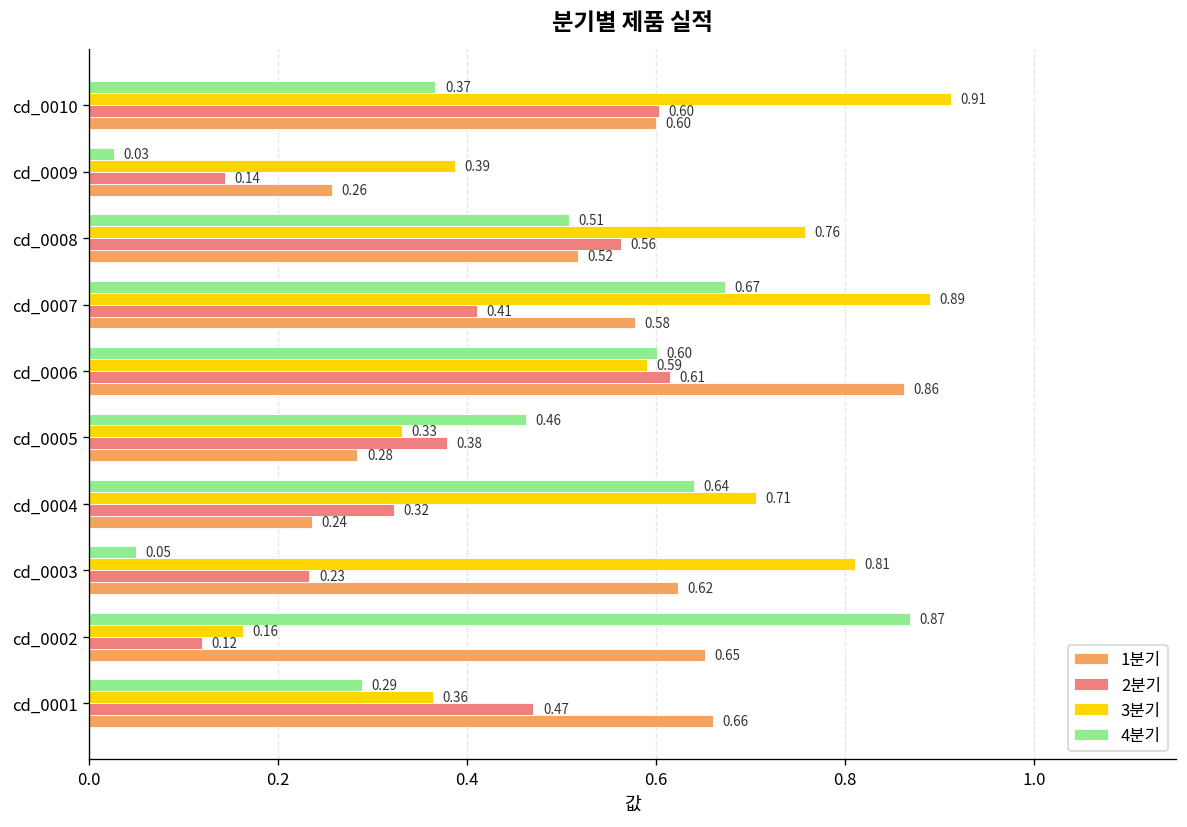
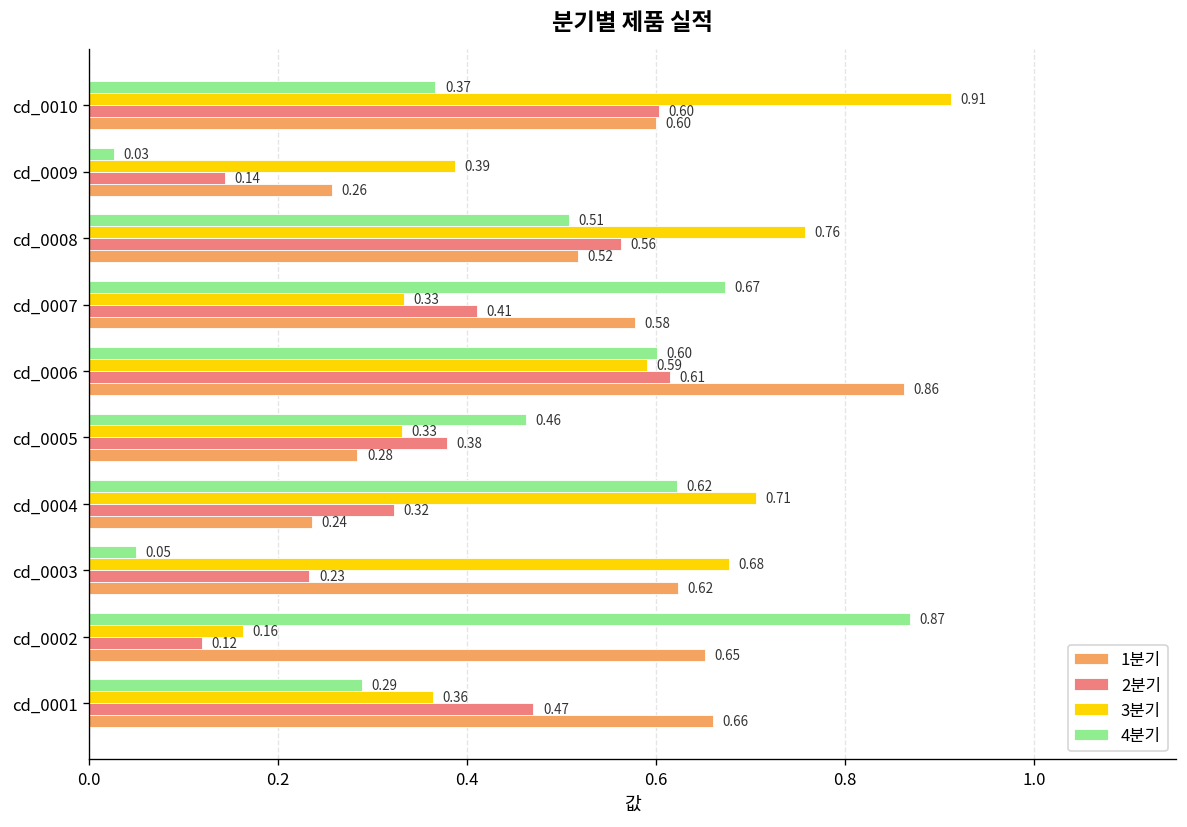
  {
    "3분기": {
      "cd_0010": 0.91,
      "cd_0009": 0.39,
      "cd_0008": 0.76,
-     "cd_0007": 0.89,
+     "cd_0007": 0.33,
      "cd_0006": 0.59,
      "cd_0005": 0.33,
      "cd_0004": 0.71,
-     "cd_0003": 0.81,
+     "cd_0003": 0.68,
      "cd_0002": 0.16,
      "cd_0001": 0.36
    },
    "4분기": {
      "cd_0010": 0.37,
      "cd_0009": 0.03,
      "cd_0008": 0.51,
      "cd_0007": 0.67,
      "cd_0006": 0.60,
      "cd_0005": 0.46,
-     "cd_0004": 0.64,
+     "cd_0004": 0.62,
      "cd_0003": 0.05,
      "cd_0002": 0.87,
      "cd_0001": 0.29
    }
  }
